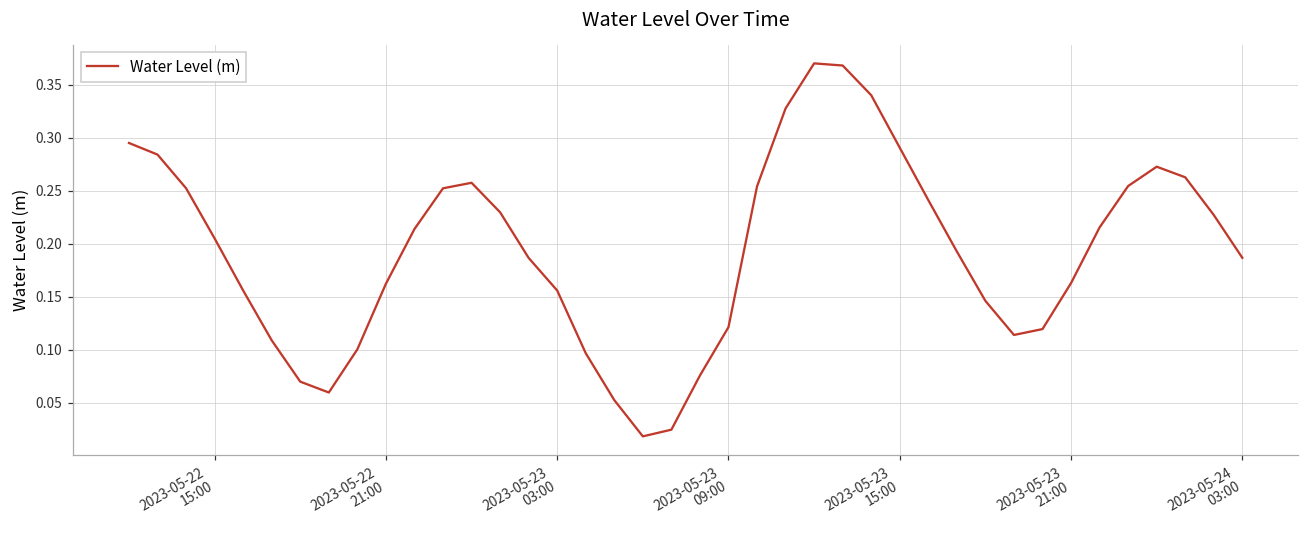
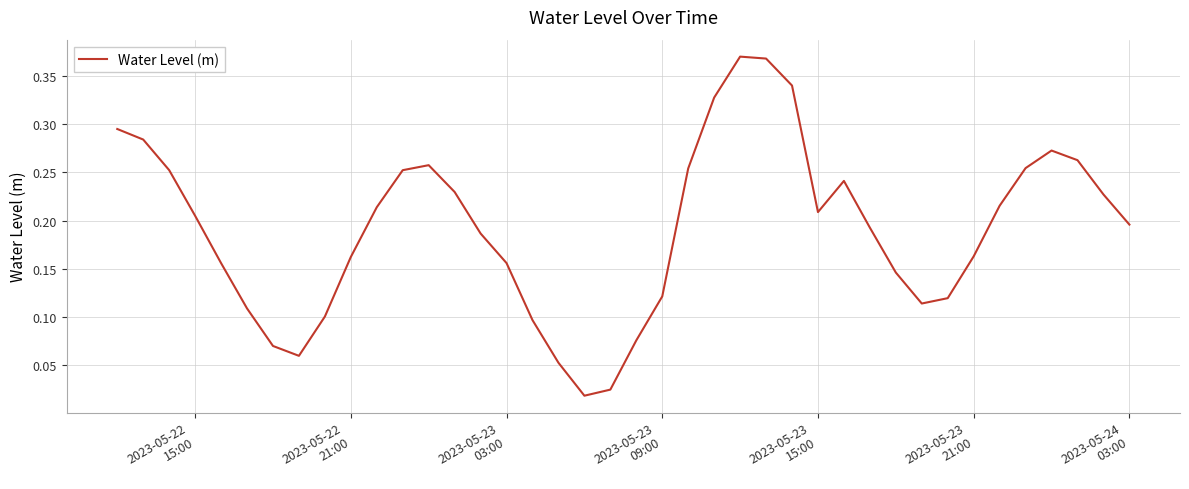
  {
    "2023-05-22 15:00": 0.21,
    "2023-05-22 21:00": 0.16,
    "2023-05-23 03:00": 0.16,
    "2023-05-23 09:00": 0.12,
-   "2023-05-23 15:00": 0.29,
+   "2023-05-23 15:00": 0.21,
    "2023-05-23 21:00": 0.16,
-   "2023-05-24 03:00": 0.19
+   "2023-05-24 03:00": 0.20
  }
